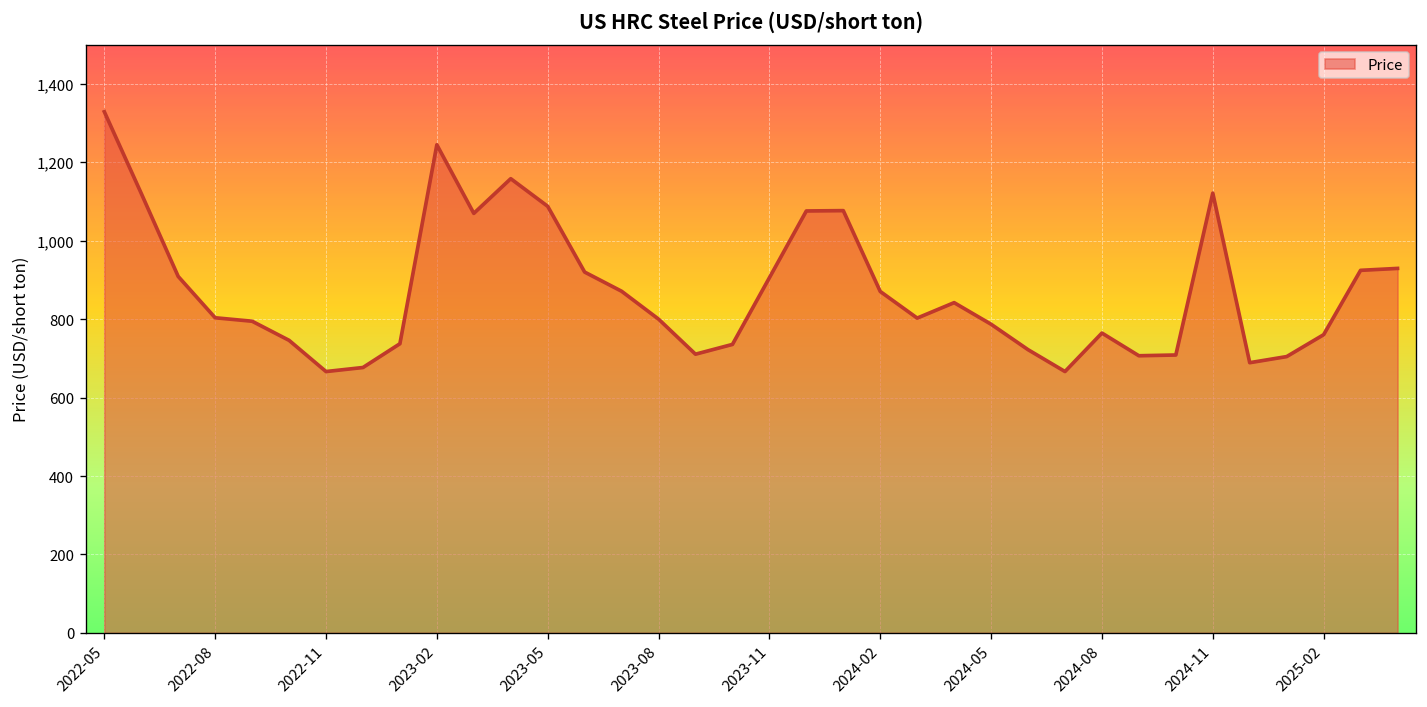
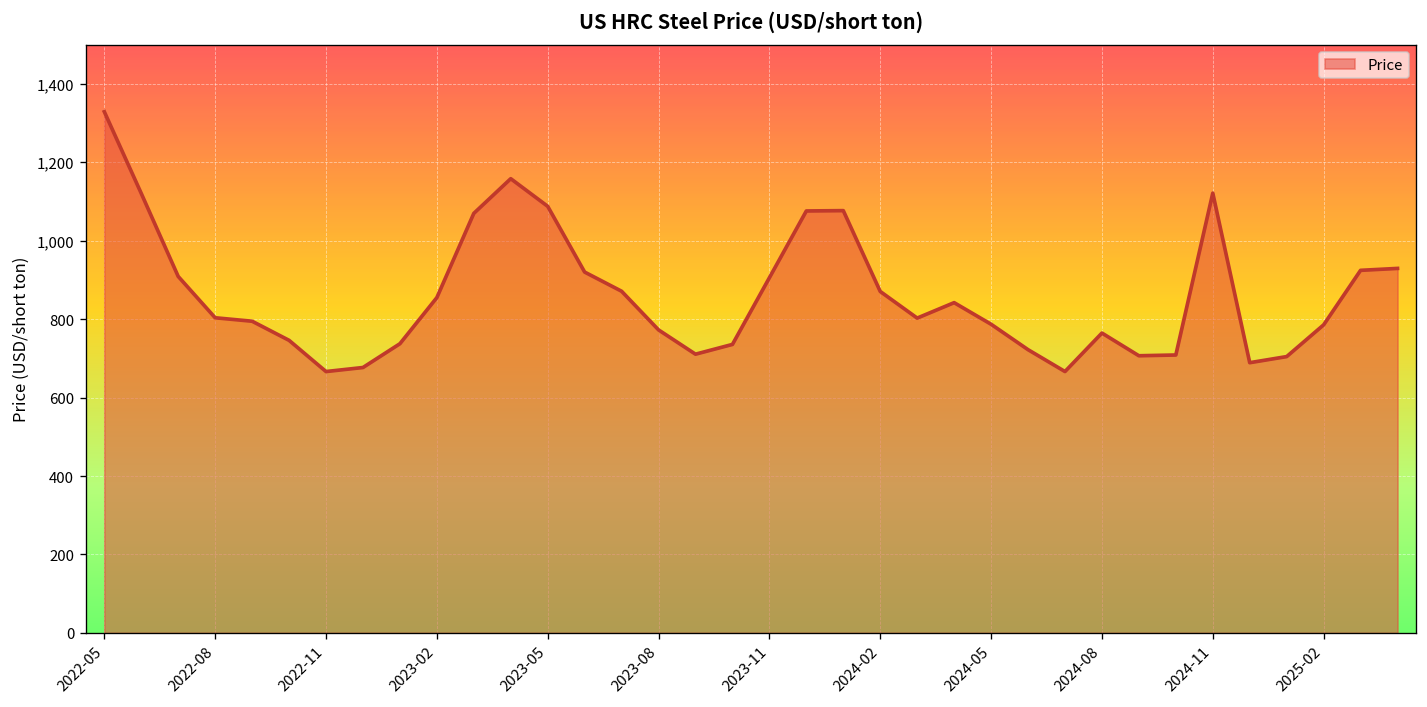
  {
    "2022-05": "1,330",
    "2022-08": "800",
    "2022-11": "670",
-   "2023-02": "1,240",
+   "2023-02": "850",
    "2023-05": "1,090",
-   "2023-08": "800",
+   "2023-08": "770",
    "2023-11": "910",
    "2024-02": "870",
    "2024-05": "790",
    "2024-08": "760",
    "2024-11": "1,120",
-   "2025-02": "760"
+   "2025-02": "790"
  }
